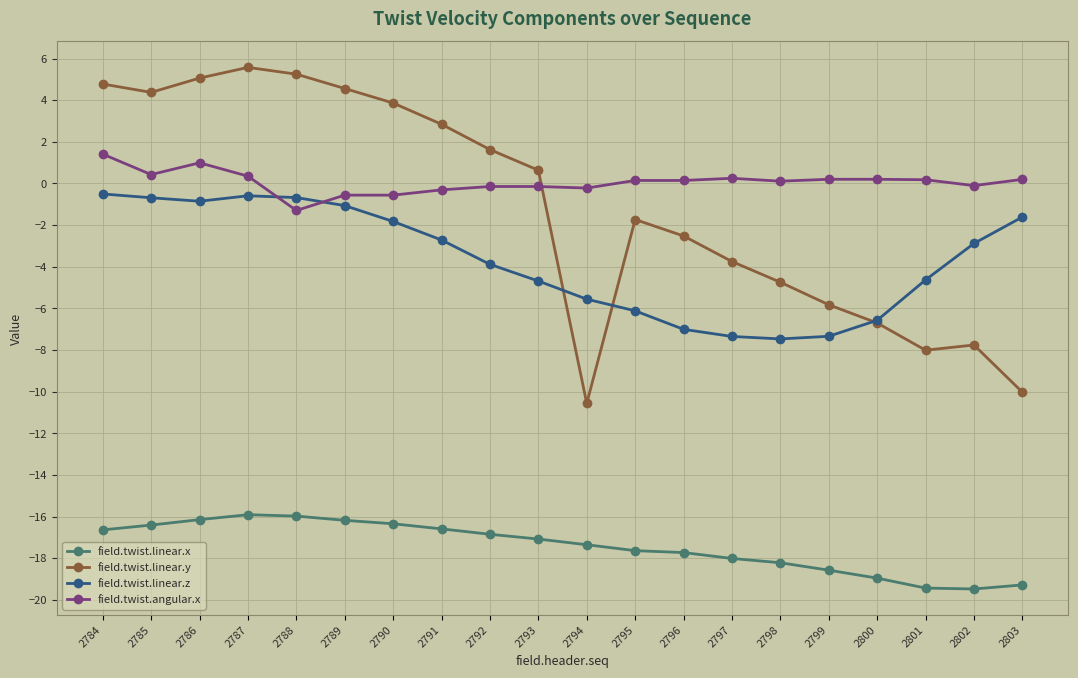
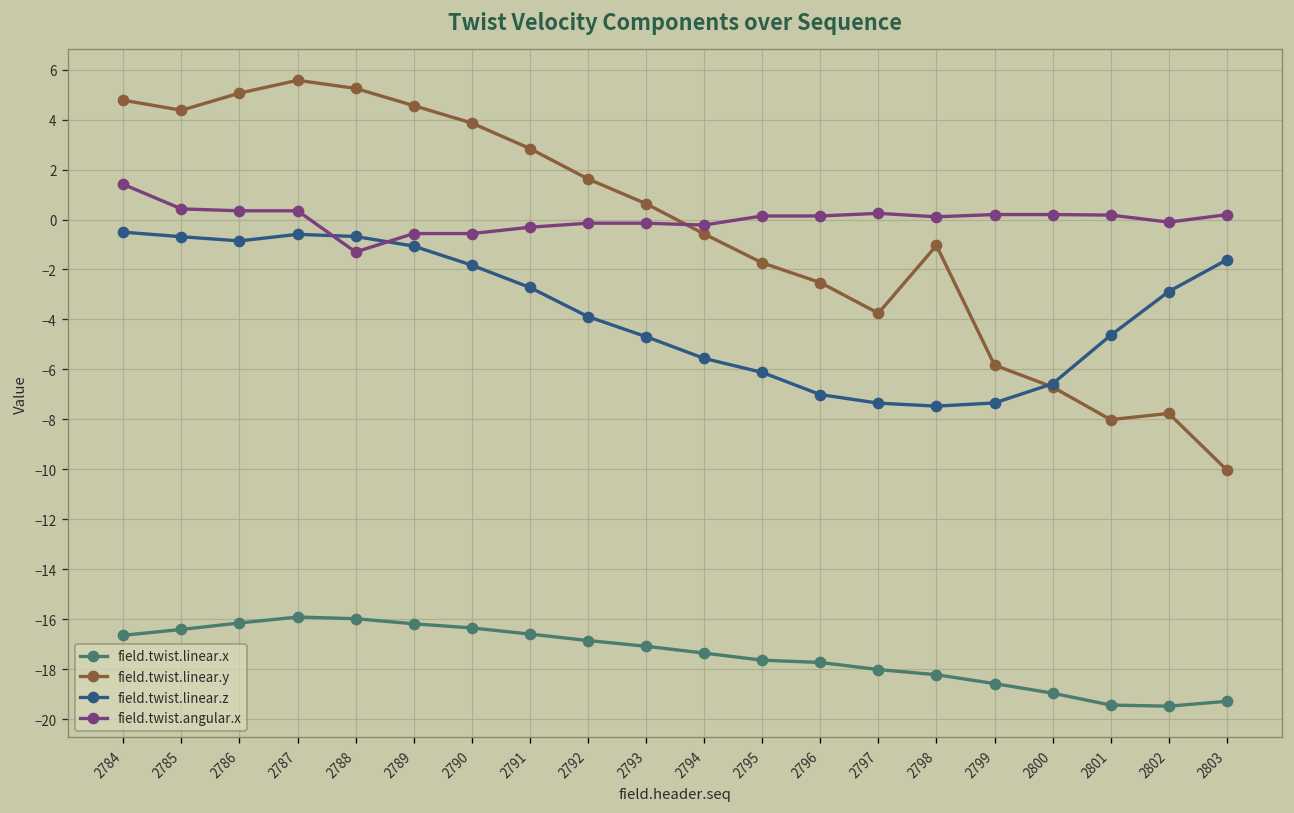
  {
    "field.twist.linear.y": {
      "2784": 4.8,
      "2785": 4.4,
      "2786": 5.1,
      "2787": 5.6,
      "2788": 5.2,
      "2789": 4.6,
      "2790": 3.9,
      "2791": 2.8,
      "2792": 1.6,
      "2793": 0.6,
-     "2794": -10.6,
+     "2794": -0.6,
      "2795": -1.7,
      "2796": -2.5,
      "2797": -3.8,
-     "2798": -4.7,
+     "2798": -1.0,
      "2799": -5.8,
      "2800": -6.7,
      "2801": -8.0,
      "2802": -7.8,
      "2803": -10.0
    },
    "field.twist.angular.x": {
      "2784": 1.4,
      "2785": 0.4,
-     "2786": 1.0,
+     "2786": 0.3,
      "2787": 0.3,
      "2788": -1.3,
      "2789": -0.6,
      "2790": -0.6,
      "2791": -0.3,
      "2792": -0.1,
      "2793": -0.1,
      "2794": -0.2,
      "2795": 0.1,
      "2796": 0.1,
      "2797": 0.2,
      "2798": 0.1,
      "2799": 0.2,
      "2800": 0.2,
      "2801": 0.2,
      "2802": -0.1,
      "2803": 0.2
    }
  }
